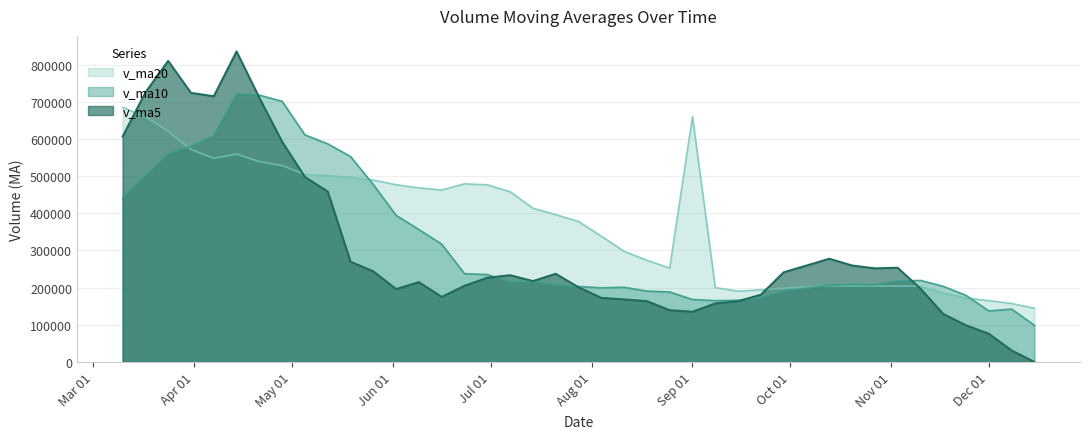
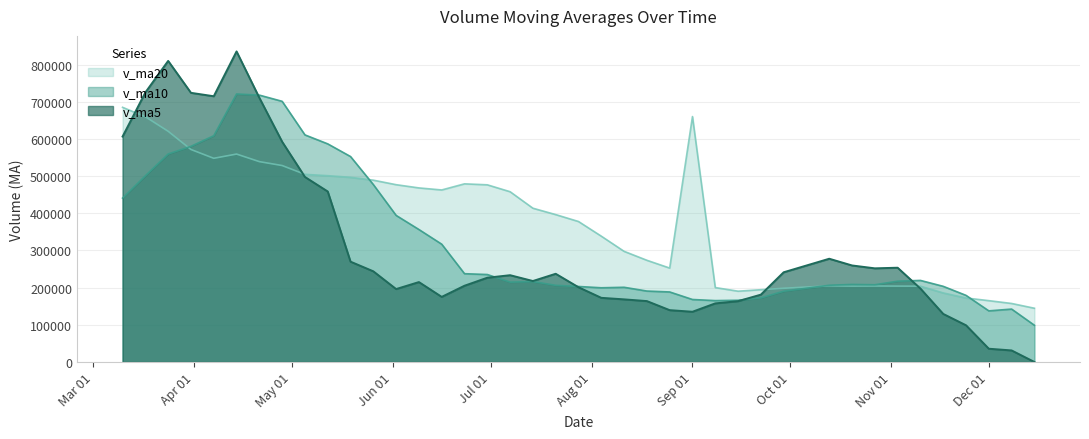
  {
    "v_ma20": {
      "Sep 01": 660000,
      "Dec 01": 160000
    },
    "v_ma10": {
      "Sep 01": 170000,
      "Dec 01": 140000
    },
    "v_ma5": {
      "Sep 01": 140000,
-     "Dec 01": 80000
+     "Dec 01": 40000
    }
  }
